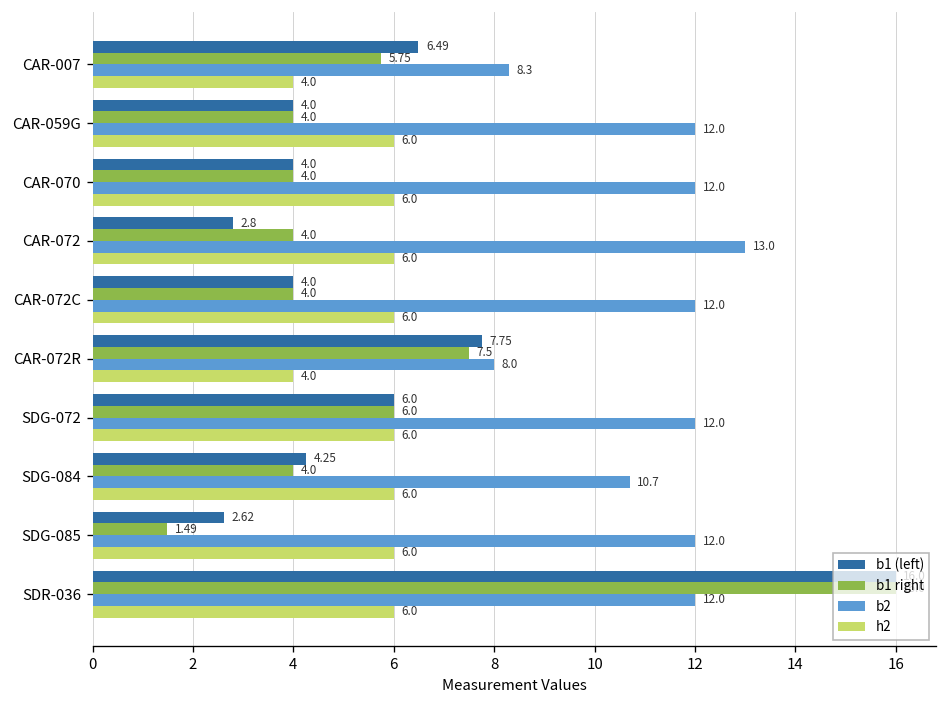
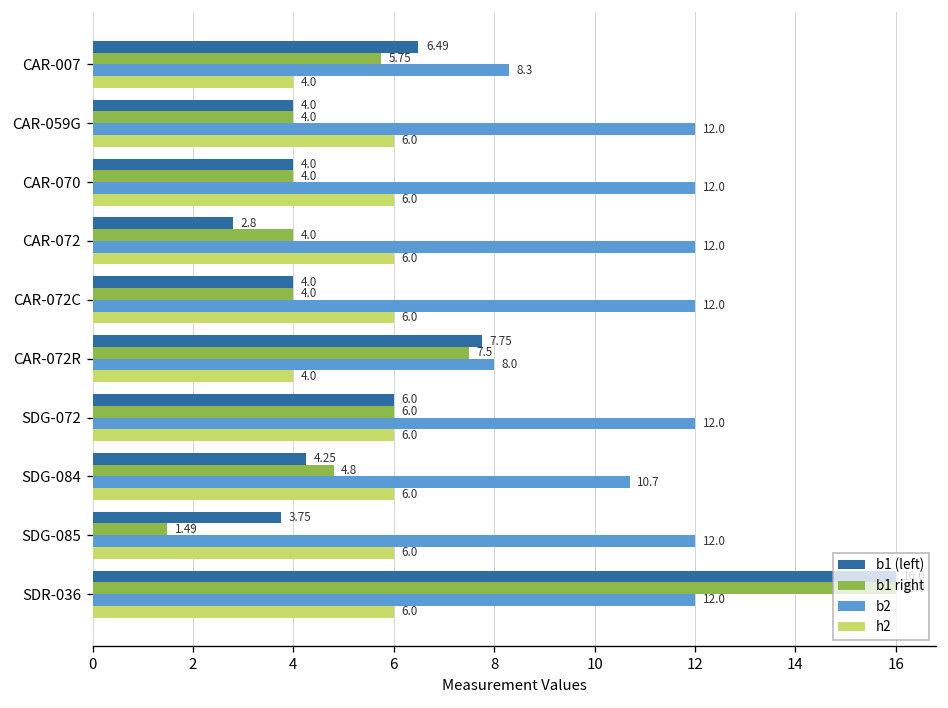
  {
    "b1 (left)": {
      "CAR-007": 6.49,
      "CAR-059G": 4.0,
      "CAR-070": 4.0,
      "CAR-072": 2.8,
      "CAR-072C": 4.0,
      "CAR-072R": 7.75,
      "SDG-072": 6.0,
      "SDG-084": 4.25,
-     "SDG-085": 2.62
+     "SDG-085": 3.75
    },
    "b1 right": {
      "CAR-007": 5.75,
      "CAR-059G": 4.0,
      "CAR-070": 4.0,
      "CAR-072": 4.0,
      "CAR-072C": 4.0,
      "CAR-072R": 7.5,
      "SDG-072": 6.0,
-     "SDG-084": 4.0,
+     "SDG-084": 4.8,
      "SDG-085": 1.49
    },
    "b2": {
      "CAR-007": 8.3,
      "CAR-059G": 12.0,
      "CAR-070": 12.0,
-     "CAR-072": 13.0,
+     "CAR-072": 12.0,
      "CAR-072C": 12.0,
      "CAR-072R": 8.0,
      "SDG-072": 12.0,
      "SDG-084": 10.7,
      "SDG-085": 12.0,
      "SDR-036": 12.0
    },
    "h2": {
      "CAR-007": 4.0,
      "CAR-059G": 6.0,
      "CAR-070": 6.0,
      "CAR-072": 6.0,
      "CAR-072C": 6.0,
      "CAR-072R": 4.0,
      "SDG-072": 6.0,
      "SDG-084": 6.0,
      "SDG-085": 6.0,
      "SDR-036": 6.0
    }
  }
